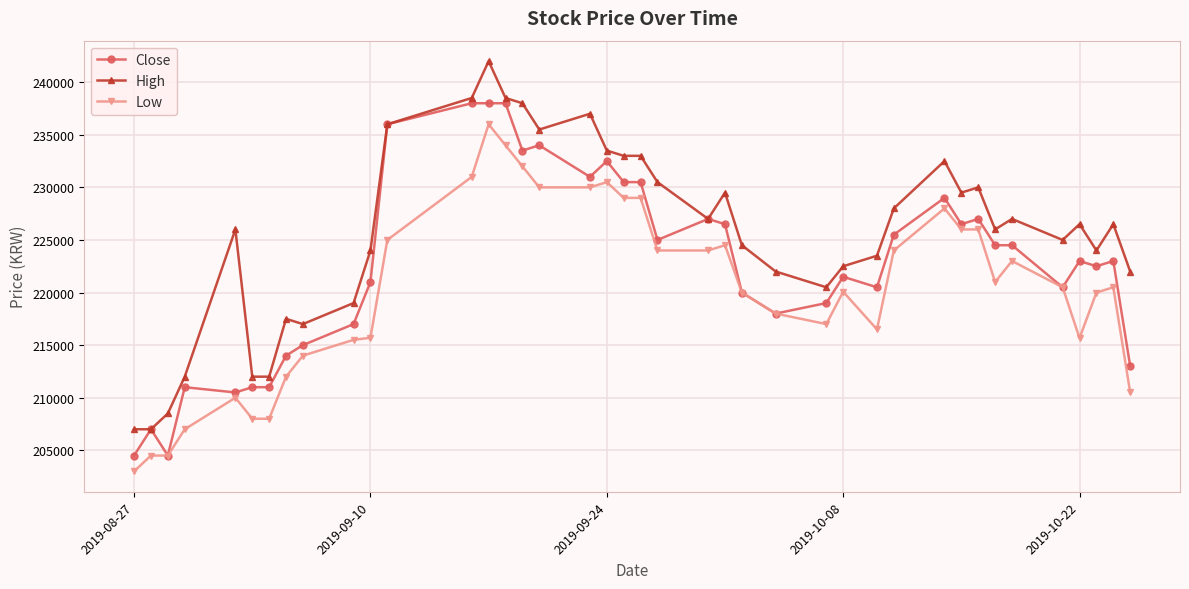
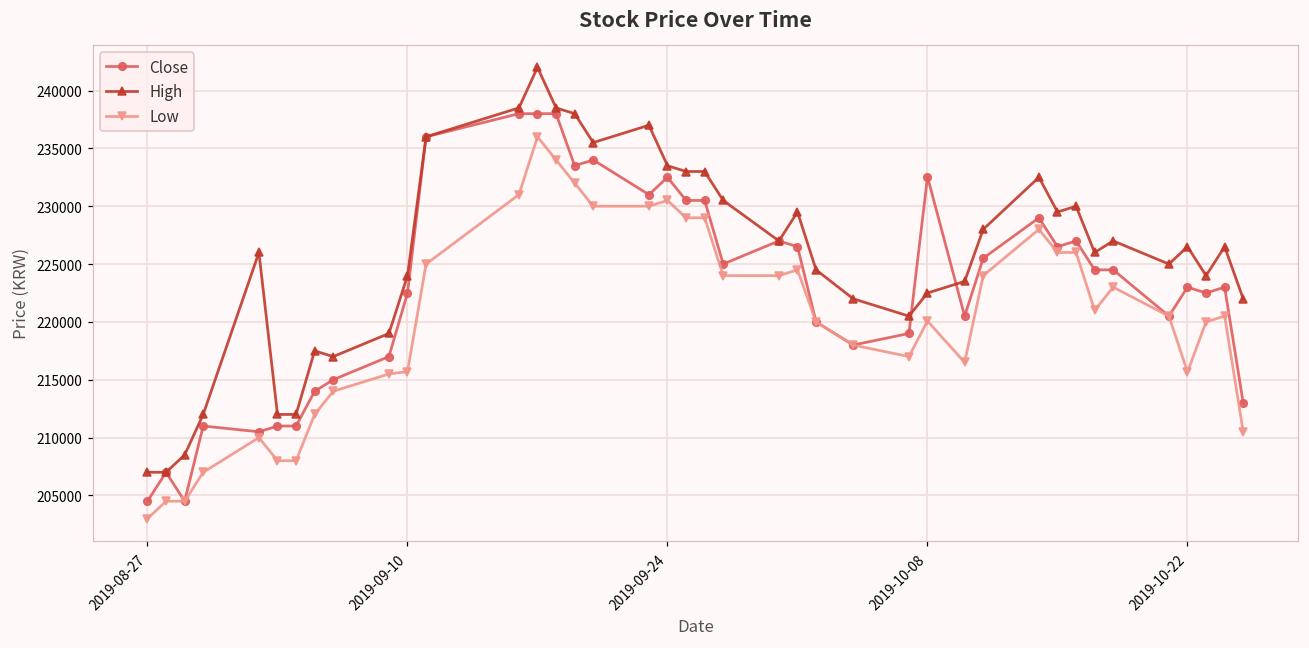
  {
    "Close": {
      "2019-08-27": 204500,
-     "2019-09-10": 221000,
+     "2019-09-10": 222500,
      "2019-09-24": 232500,
-     "2019-10-08": 221500,
+     "2019-10-08": 232500,
      "2019-10-22": 223000
    },
    "High": {
      "2019-08-27": 207000,
      "2019-09-10": 224000,
      "2019-09-24": 233500,
      "2019-10-08": 222500,
      "2019-10-22": 226500
    },
    "Low": {
      "2019-08-27": 203000,
      "2019-09-10": 215700,
      "2019-09-24": 230500,
      "2019-10-08": 220100,
      "2019-10-22": 215700
    }
  }
